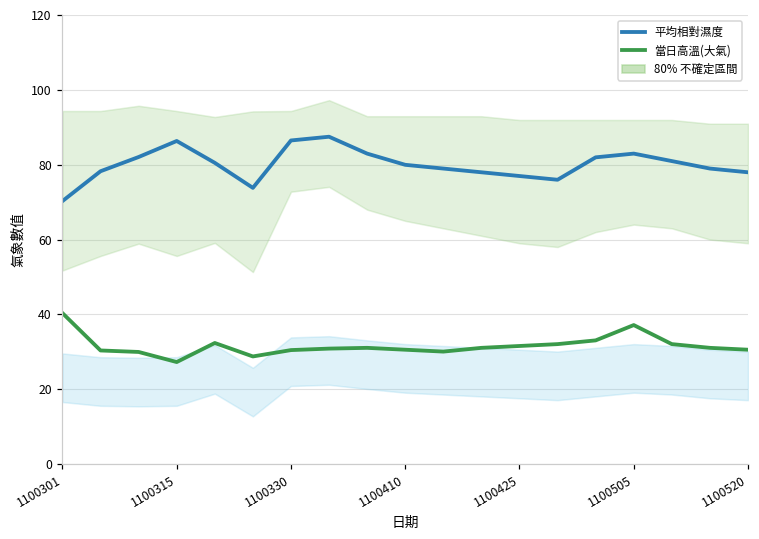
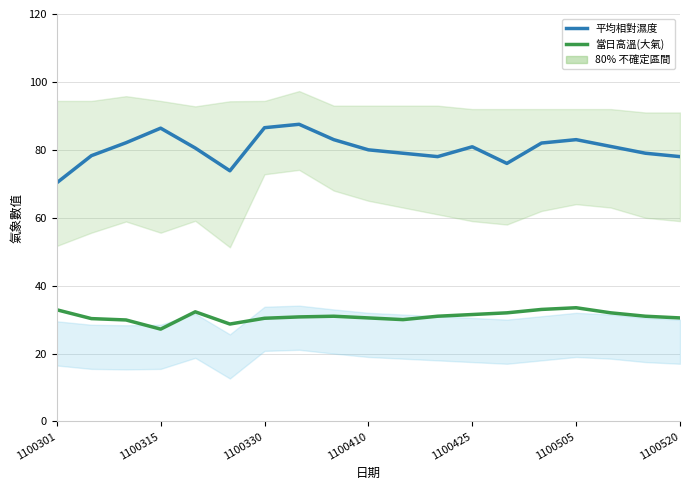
  {
    "平均相對濕度": {
      "1100301": 70,
      "1100315": 86,
      "1100330": 87,
      "1100410": 80,
-     "1100425": 77,
+     "1100425": 81,
      "1100505": 83,
      "1100520": 78
    },
    "當日高溫(大氣)": {
-     "1100301": 40,
+     "1100301": 33,
      "1100315": 27,
      "1100330": 30,
      "1100410": 31,
      "1100425": 32,
-     "1100505": 37
+     "1100505": 34
    }
  }
